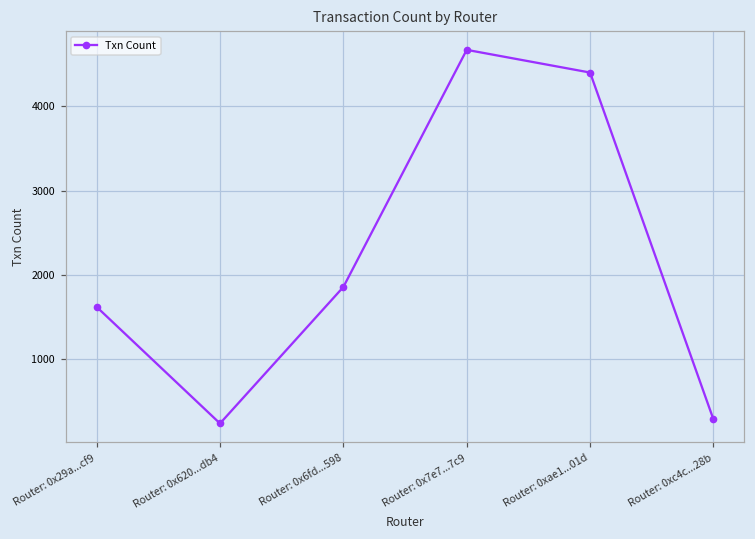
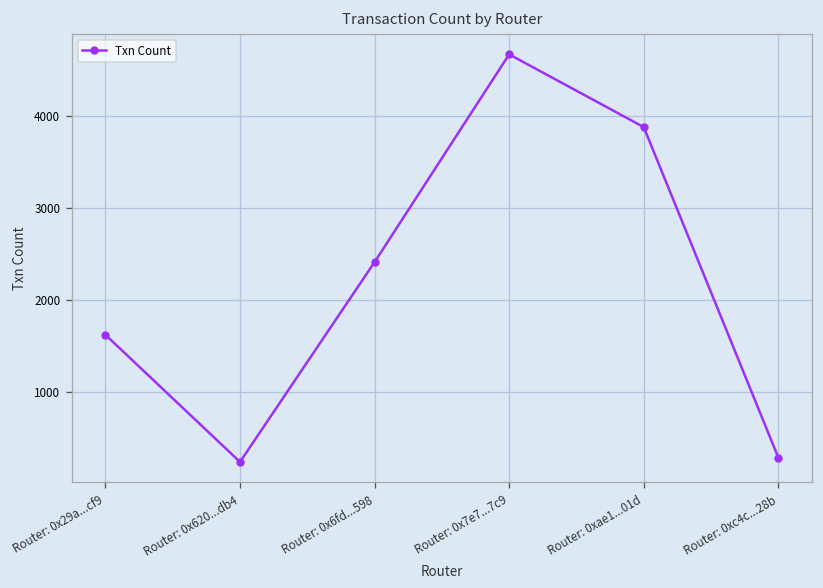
  {
    "Router: 0x29a...cf9": 1600,
    "Router: 0x620...db4": 200,
-   "Router: 0x6fd...598": 1900,
+   "Router: 0x6fd...598": 2400,
    "Router: 0x7e7...7c9": 4700,
-   "Router: 0xae1...01d": 4400,
+   "Router: 0xae1...01d": 3900,
    "Router: 0xc4c...28b": 300
  }
